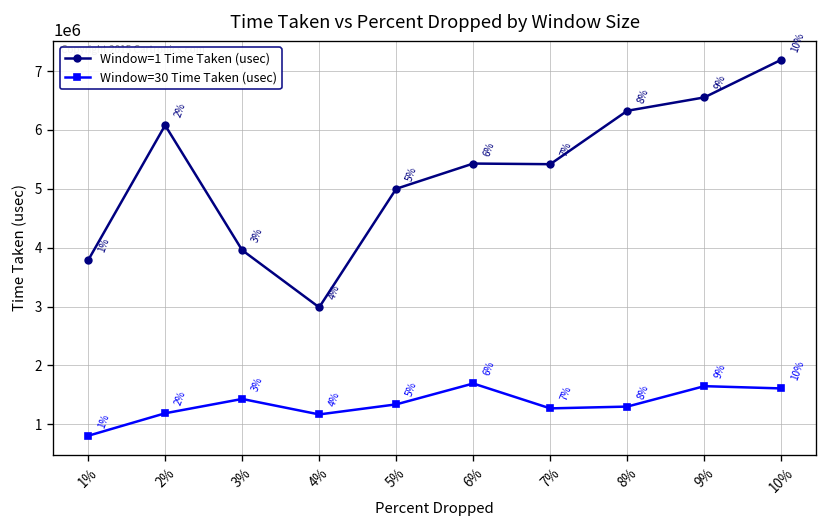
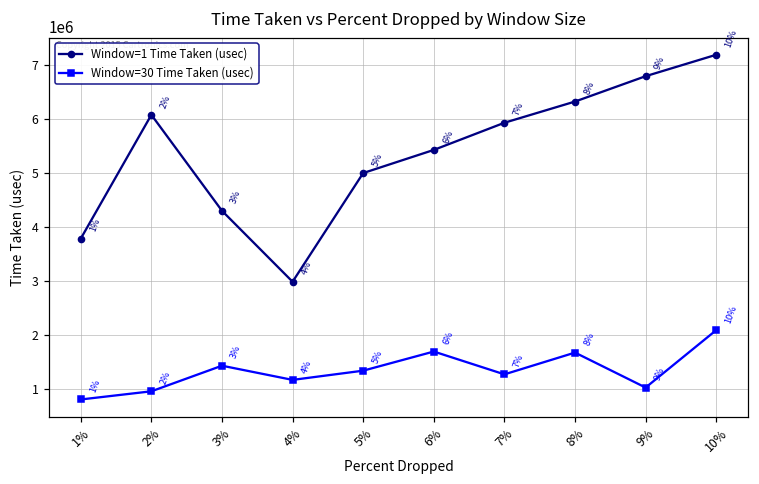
  {
    "Window=1 Time Taken (usec)": {
-     "3%": 4000000,
-     "7%": 5400000,
-     "9%": 6600000
+     "3%": 4300000,
+     "7%": 5900000,
+     "9%": 6800000
    },
    "Window=30 Time Taken (usec)": {
-     "2%": 1200000,
-     "8%": 1300000,
-     "9%": 1600000,
-     "10%": 1600000
+     "2%": 1000000,
+     "8%": 1700000,
+     "9%": 1000000,
+     "10%": 2100000
    }
  }
